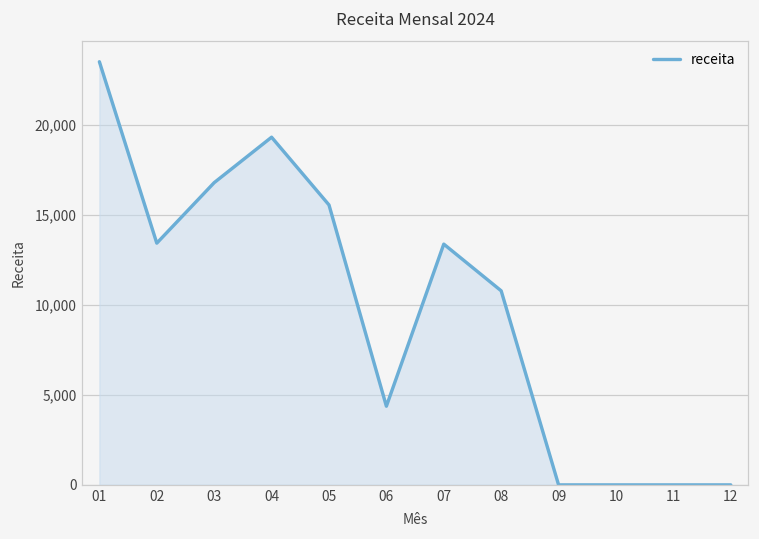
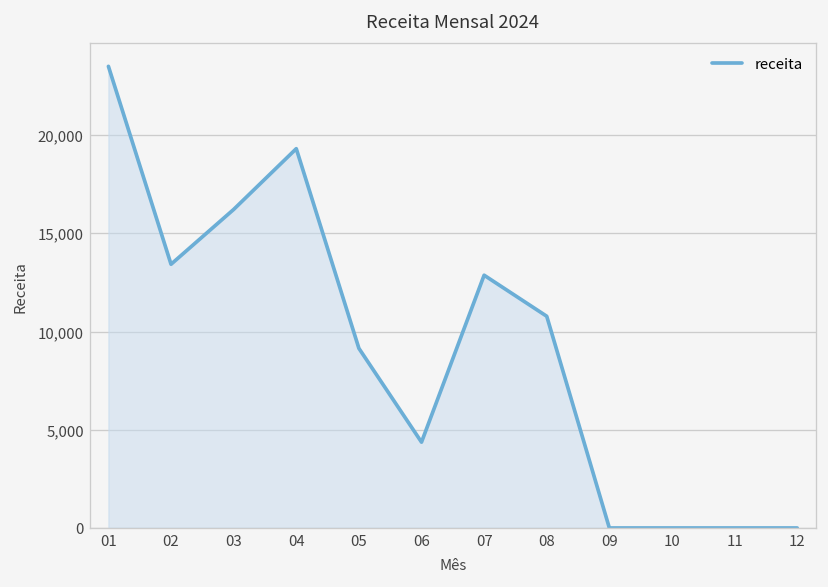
  {
    "01": "23,500",
    "02": "13,400",
-   "03": "16,800",
+   "03": "16,200",
    "04": "19,300",
-   "05": "15,500",
+   "05": "9,100",
    "06": "4,400",
-   "07": "13,400",
+   "07": "12,900",
    "08": "10,800",
    "09": "0",
    "10": "0",
    "11": "0",
    "12": "0"
  }
